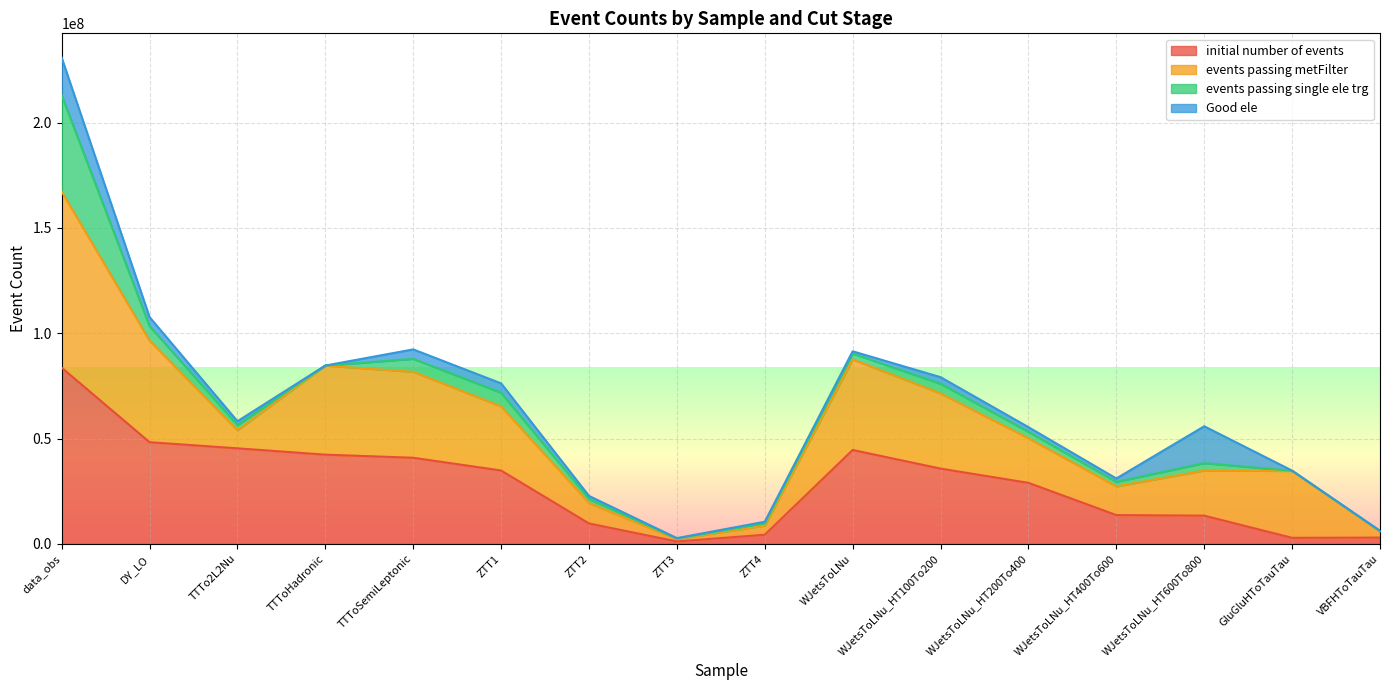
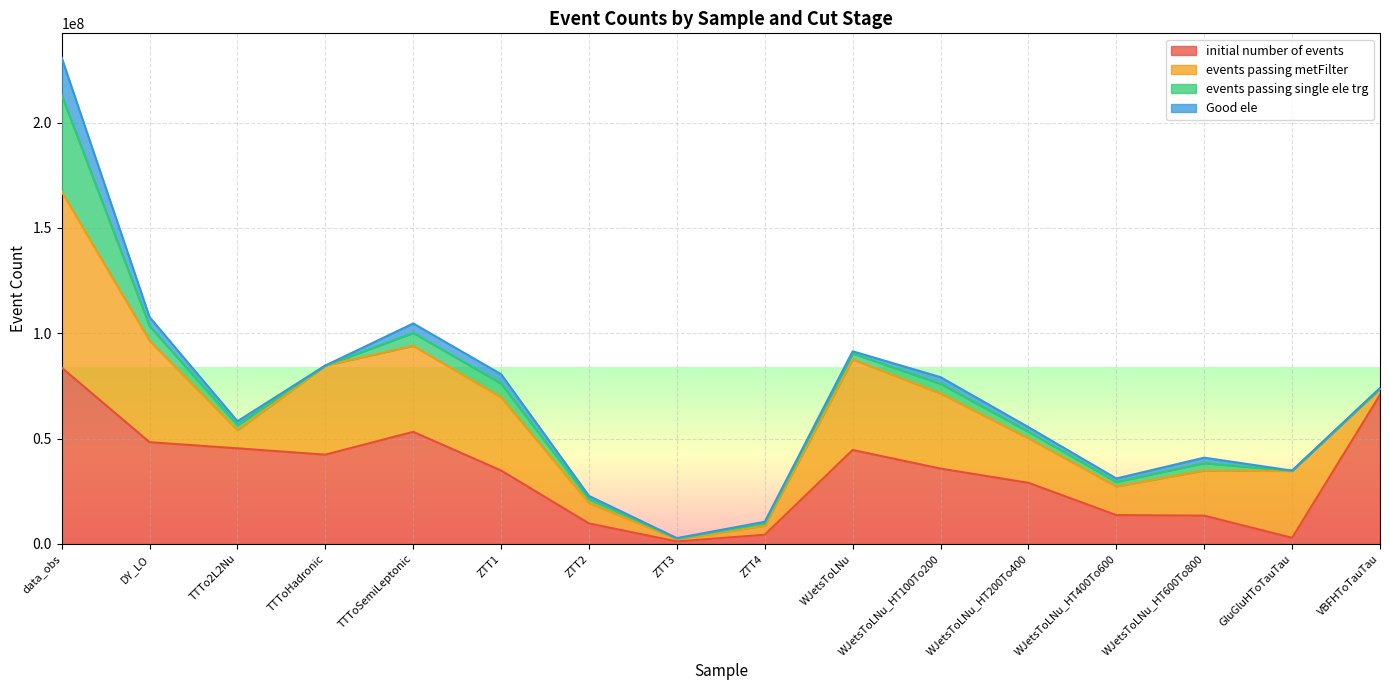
  {
    "initial number of events": {
      "data_obs": 84000000,
      "DY_LO": 48000000,
      "TTTo2L2Nu": 45000000,
      "TTToHadronic": 42000000,
-     "TTToSemiLeptonic": 41000000,
+     "TTToSemiLeptonic": 53000000,
      "ZTT1": 35000000,
      "ZTT2": 10000000,
      "ZTT4": 4000000,
      "WJetsToLNu": 45000000,
      "WJetsToLNu_HT100To200": 36000000,
      "WJetsToLNu_HT200To400": 29000000,
      "WJetsToLNu_HT400To600": 14000000,
      "WJetsToLNu_HT600To800": 13000000,
      "GluGluHToTauTau": 3000000,
-     "VBFHToTauTau": 3000000
+     "VBFHToTauTau": 71000000
    },
    "events passing metFilter": {
      "data_obs": 84000000,
      "DY_LO": 48000000,
      "TTTo2L2Nu": 9000000,
      "TTToSemiLeptonic": 41000000,
-     "ZTT1": 30000000,
+     "ZTT1": 35000000,
      "ZTT2": 10000000,
      "WJetsToLNu": 43000000,
      "WJetsToLNu_HT100To200": 36000000,
      "WJetsToLNu_HT200To400": 21000000,
      "WJetsToLNu_HT400To600": 14000000,
      "WJetsToLNu_HT600To800": 21000000
    },
    "events passing single ele trg": {
      "data_obs": 46000000,
      "DY_LO": 7000000,
      "TTTo2L2Nu": 2000000,
      "TTToSemiLeptonic": 6000000,
      "ZTT1": 6000000,
      "ZTT2": 2000000,
      "WJetsToLNu_HT100To200": 5000000,
      "WJetsToLNu_HT200To400": 3000000,
      "WJetsToLNu_HT400To600": 2000000,
      "WJetsToLNu_HT600To800": 4000000
    },
    "Good ele": {
      "data_obs": 18000000,
      "DY_LO": 4000000,
      "TTTo2L2Nu": 2000000,
      "TTToSemiLeptonic": 4000000,
      "ZTT1": 4000000,
      "ZTT2": 1000000,
      "WJetsToLNu_HT100To200": 3000000,
      "WJetsToLNu_HT200To400": 2000000,
      "WJetsToLNu_HT400To600": 2000000,
-     "WJetsToLNu_HT600To800": 18000000
+     "WJetsToLNu_HT600To800": 3000000
    }
  }
